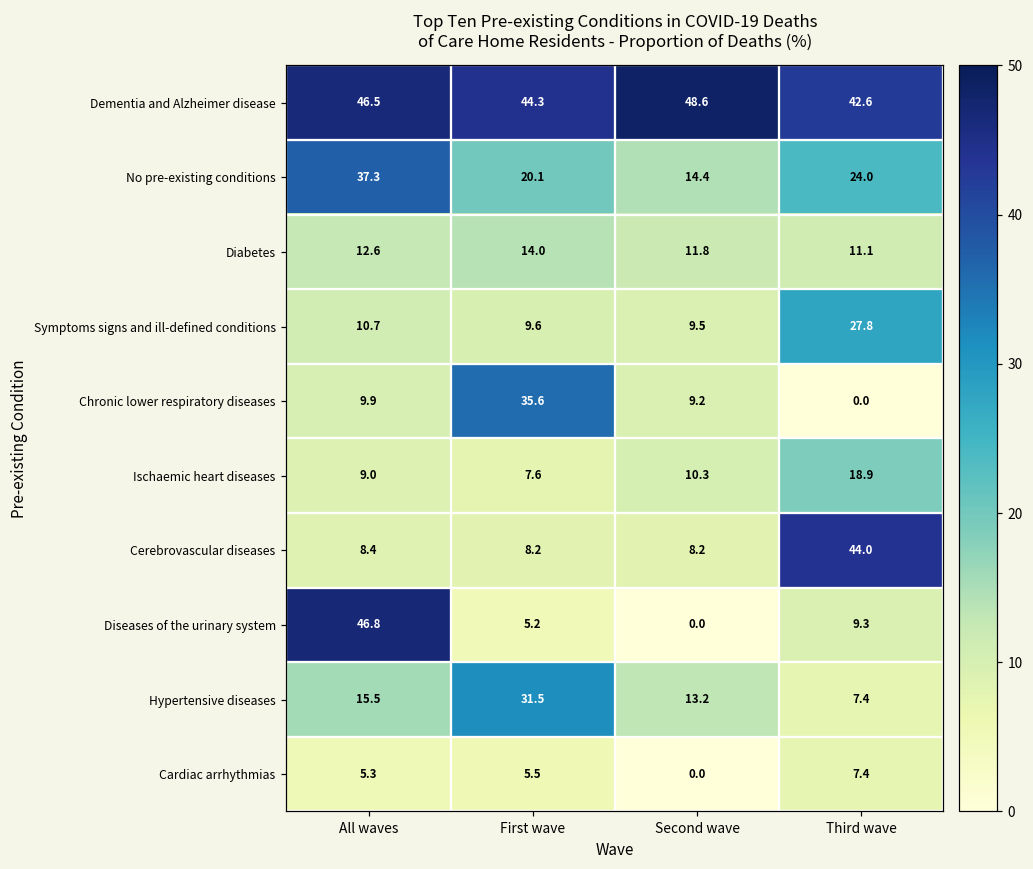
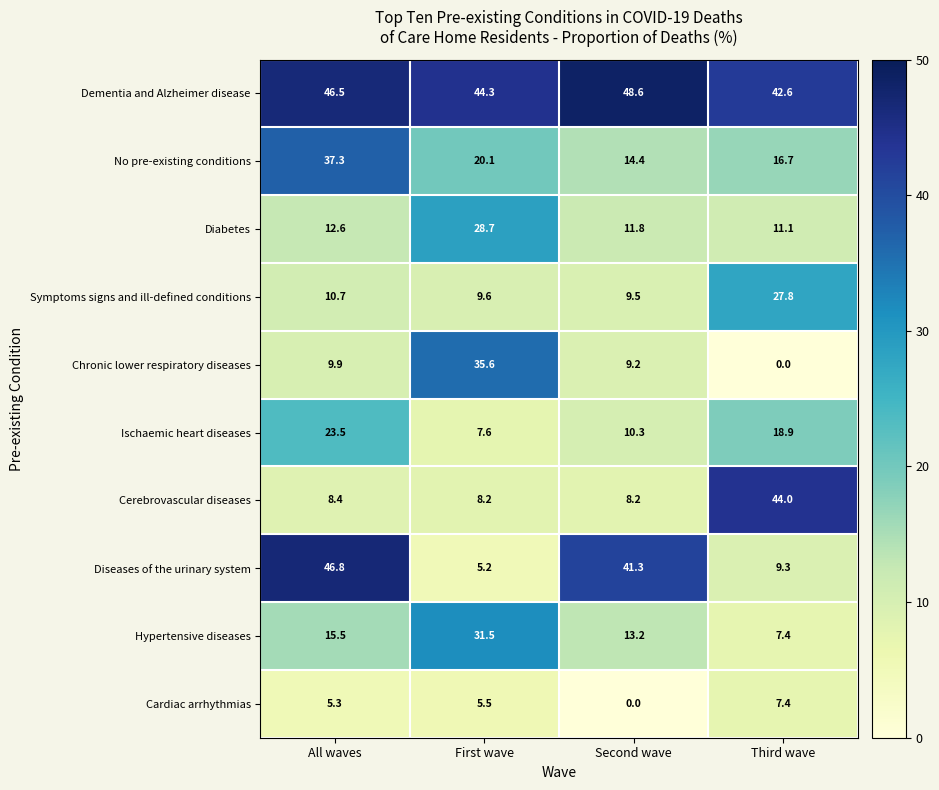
  {
    "Dementia and Alzheimer disease": {
      "All waves": 46.5,
      "First wave": 44.3,
      "Second wave": 48.6,
      "Third wave": 42.6
    },
    "No pre-existing conditions": {
      "All waves": 37.3,
      "First wave": 20.1,
      "Second wave": 14.4,
-     "Third wave": 24.0
+     "Third wave": 16.7
    },
    "Diabetes": {
      "All waves": 12.6,
-     "First wave": 14.0,
+     "First wave": 28.7,
      "Second wave": 11.8,
      "Third wave": 11.1
    },
    "Symptoms signs and ill-defined conditions": {
      "All waves": 10.7,
      "First wave": 9.6,
      "Second wave": 9.5,
      "Third wave": 27.8
    },
    "Chronic lower respiratory diseases": {
      "All waves": 9.9,
      "First wave": 35.6,
      "Second wave": 9.2,
      "Third wave": 0.0
    },
    "Ischaemic heart diseases": {
-     "All waves": 9.0,
+     "All waves": 23.5,
      "First wave": 7.6,
      "Second wave": 10.3,
      "Third wave": 18.9
    },
    "Cerebrovascular diseases": {
      "All waves": 8.4,
      "First wave": 8.2,
      "Second wave": 8.2,
      "Third wave": 44.0
    },
    "Diseases of the urinary system": {
      "All waves": 46.8,
      "First wave": 5.2,
-     "Second wave": 0.0,
+     "Second wave": 41.3,
      "Third wave": 9.3
    },
    "Hypertensive diseases": {
      "All waves": 15.5,
      "First wave": 31.5,
      "Second wave": 13.2,
      "Third wave": 7.4
    },
    "Cardiac arrhythmias": {
      "All waves": 5.3,
      "First wave": 5.5,
      "Second wave": 0.0,
      "Third wave": 7.4
    }
  }
